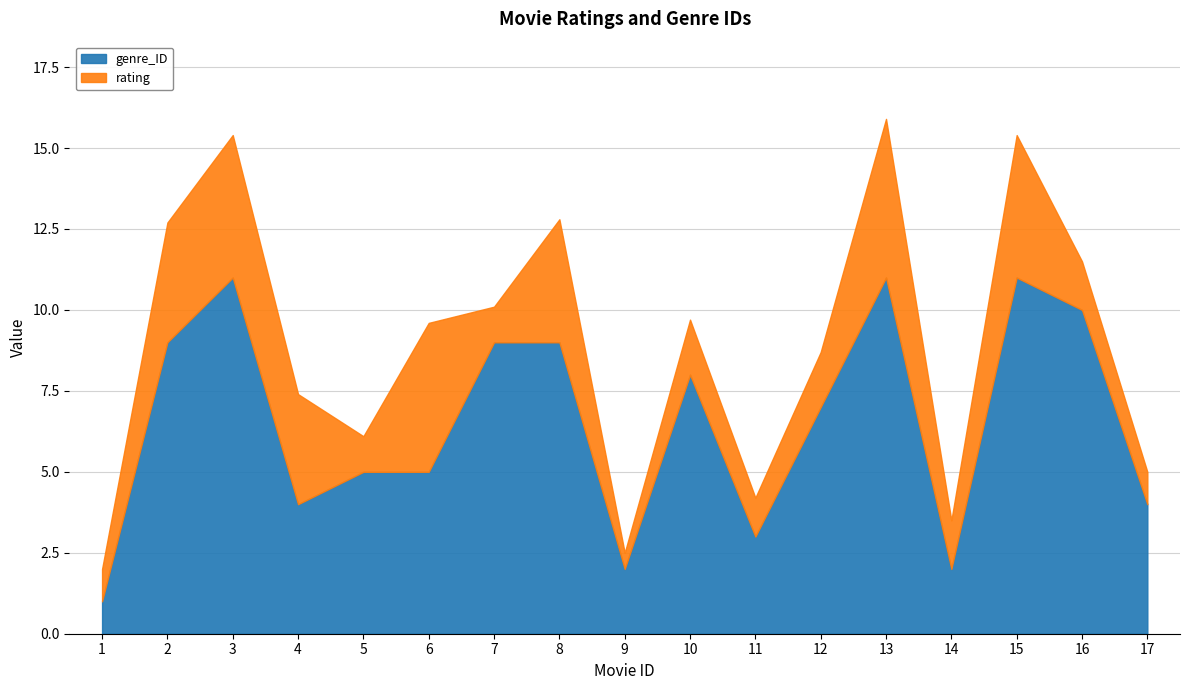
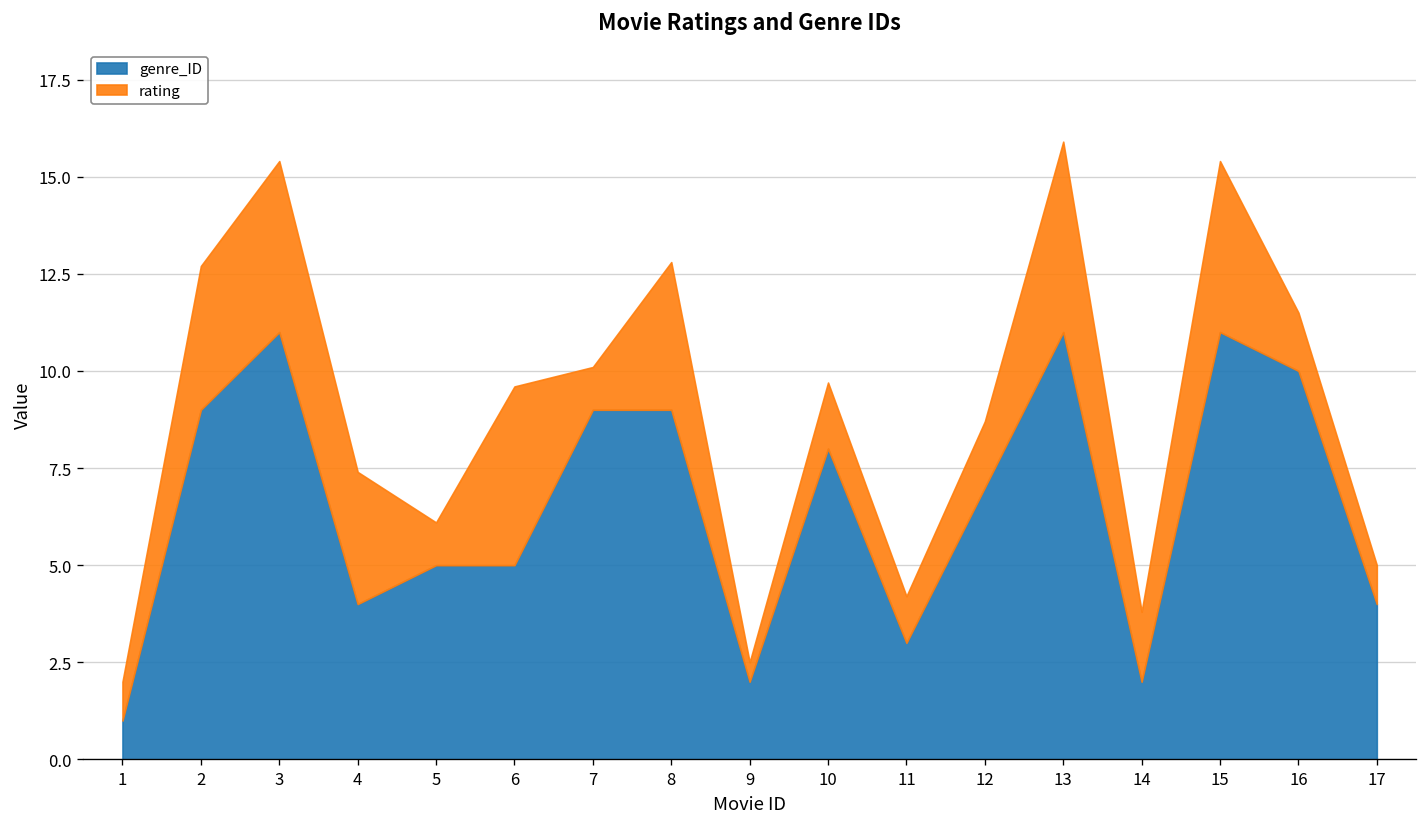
  {
    "genre_ID": {
      "1": 1.0,
      "2": 9.0,
      "3": 11.0,
      "4": 4.0,
      "5": 5.0,
      "6": 5.0,
      "7": 9.0,
      "8": 9.0,
      "9": 2.0,
      "10": 8.0,
      "11": 3.0,
      "12": 7.0,
      "13": 11.0,
      "14": 2.0,
      "15": 11.0,
      "16": 10.0,
      "17": 4.0
    },
    "rating": {
      "1": 1.0,
      "2": 3.7,
      "3": 4.4,
      "4": 3.4,
      "5": 1.1,
      "6": 4.6,
      "7": 1.1,
      "8": 3.8,
      "9": 0.5,
      "10": 1.7,
      "11": 1.2,
      "12": 1.7,
      "13": 4.9,
-     "14": 1.5,
+     "14": 1.8,
      "15": 4.4,
      "16": 1.5,
      "17": 1.0
    }
  }
